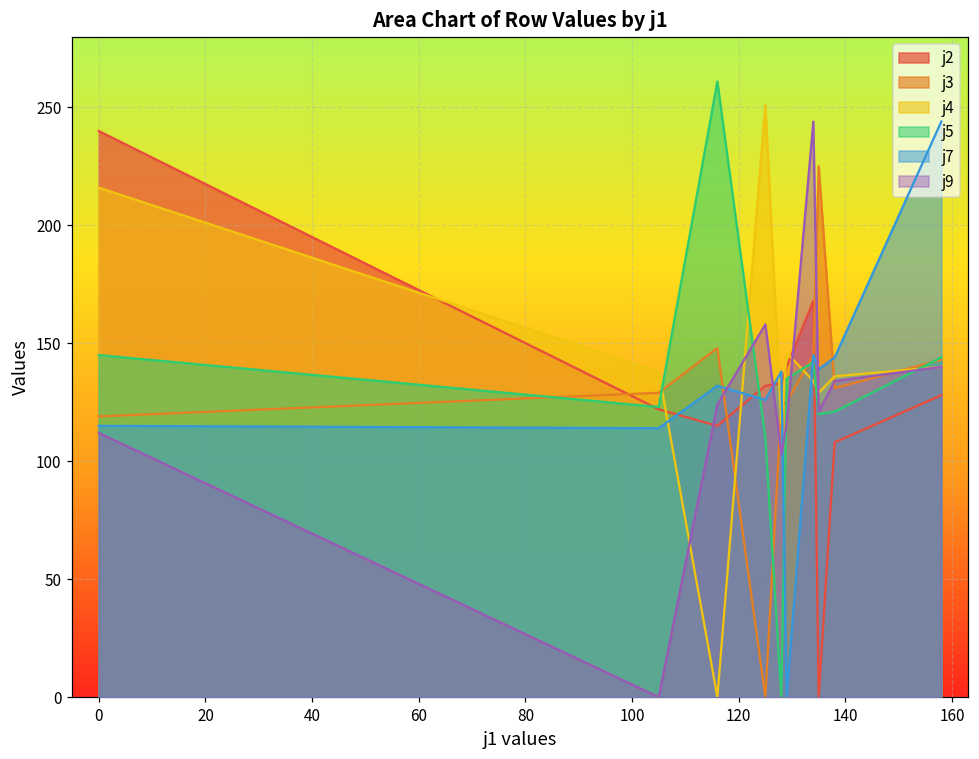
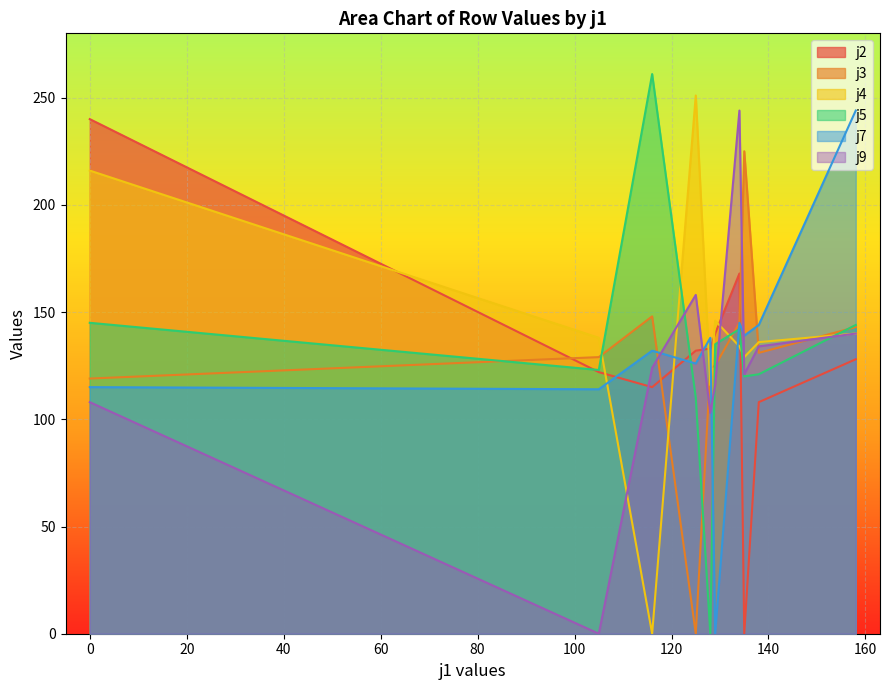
  {
    "j4": {
      "0": 216
    },
    "j5": {
      "0": 145
    },
    "j7": {
      "0": 115
    },
    "j9": {
-     "0": 112
+     "0": 108
    }
  }
